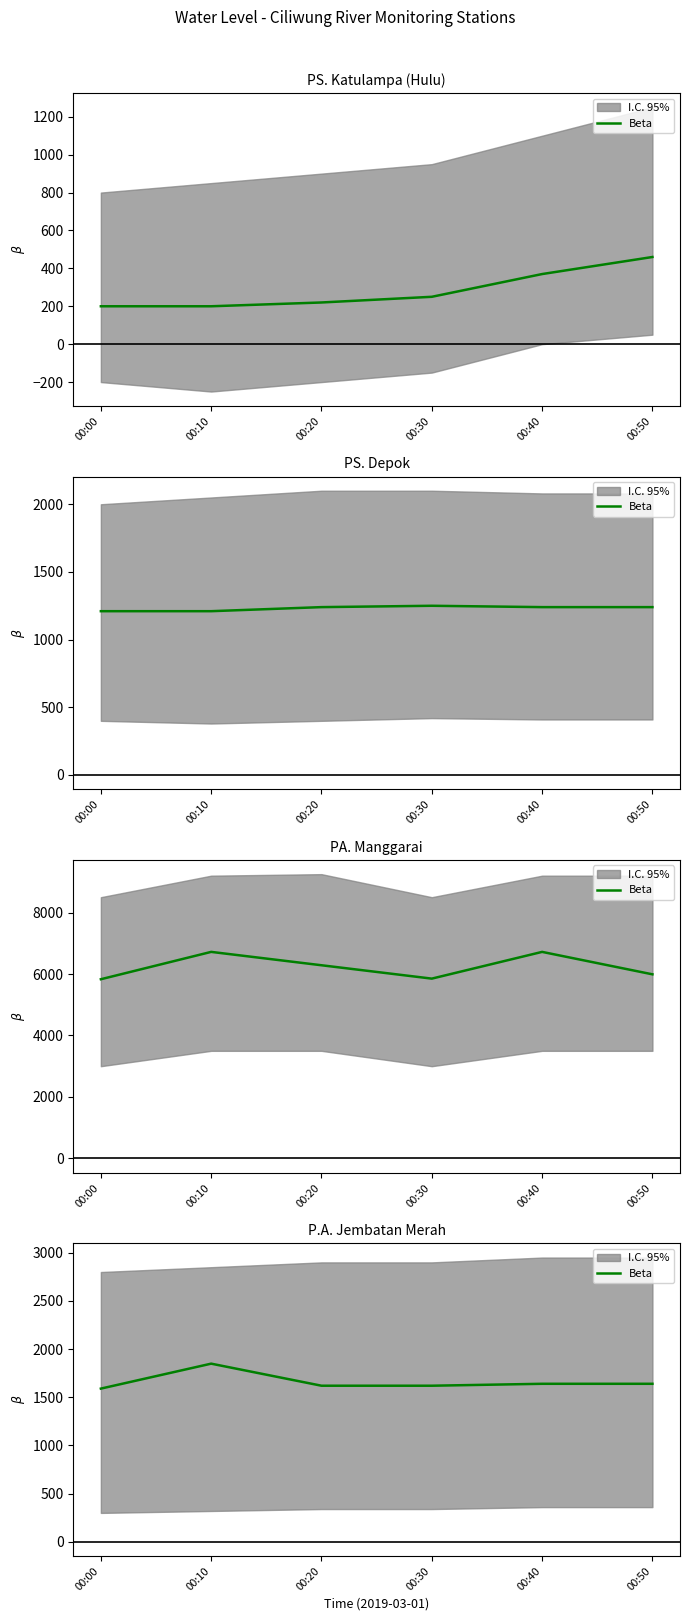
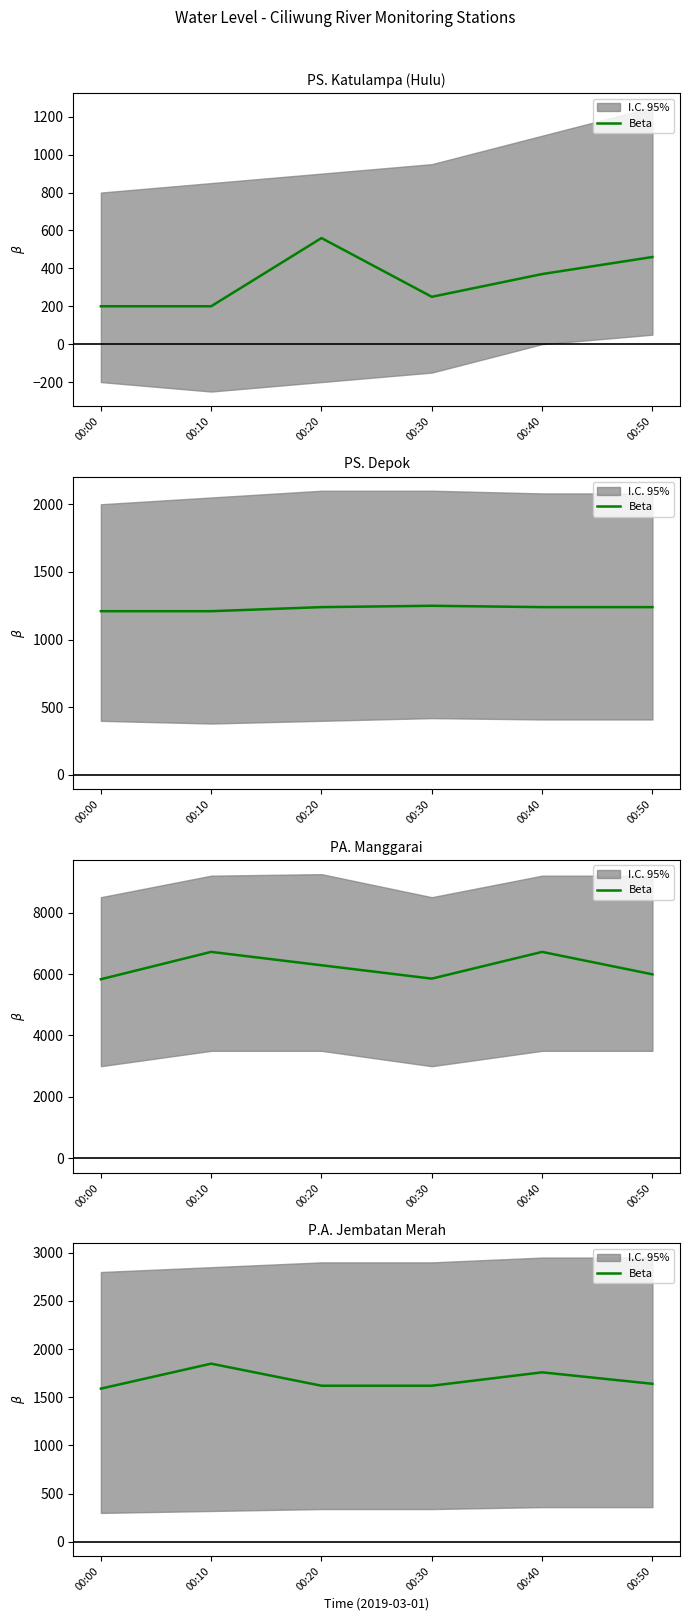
  {
    "PS. Katulampa (Hulu)": {
      "Beta": {
        "00:00": 200,
        "00:10": 200,
-       "00:20": 220,
+       "00:20": 560,
        "00:30": 250,
        "00:40": 370,
        "00:50": 460
      }
    },
    "PS. Depok": {
      "Beta": {
        "00:00": 1210,
        "00:10": 1210,
        "00:20": 1240,
        "00:30": 1250,
        "00:40": 1240,
        "00:50": 1240
      }
    },
    "PA. Manggarai": {
      "Beta": {
        "00:00": 5800,
        "00:10": 6700,
        "00:20": 6300,
        "00:30": 5900,
        "00:40": 6700,
        "00:50": 6000
      }
    },
    "P.A. Jembatan Merah": {
      "Beta": {
        "00:00": 1600,
        "00:10": 1800,
        "00:20": 1600,
        "00:30": 1600,
-       "00:40": 1600,
+       "00:40": 1800,
        "00:50": 1600
      }
    }
  }
